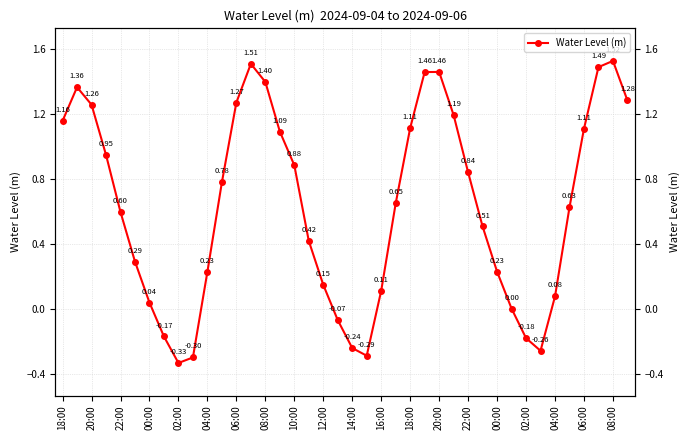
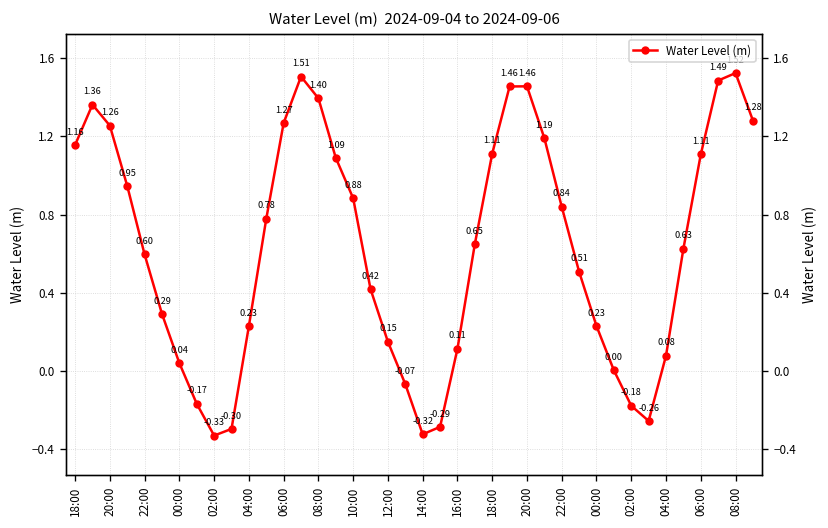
  {
    "10:00": 0.88,
    "12:00": 0.15,
-   "14:00": -0.24,
+   "14:00": -0.32,
    "16:00": 0.11
  }
